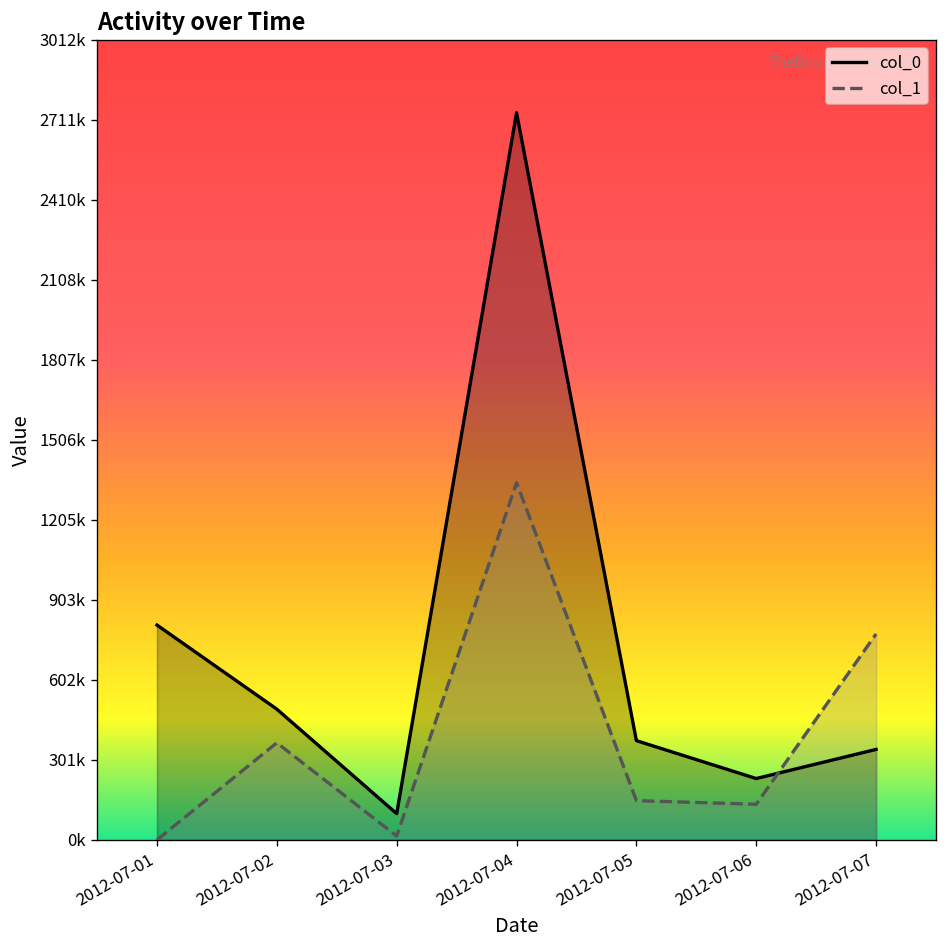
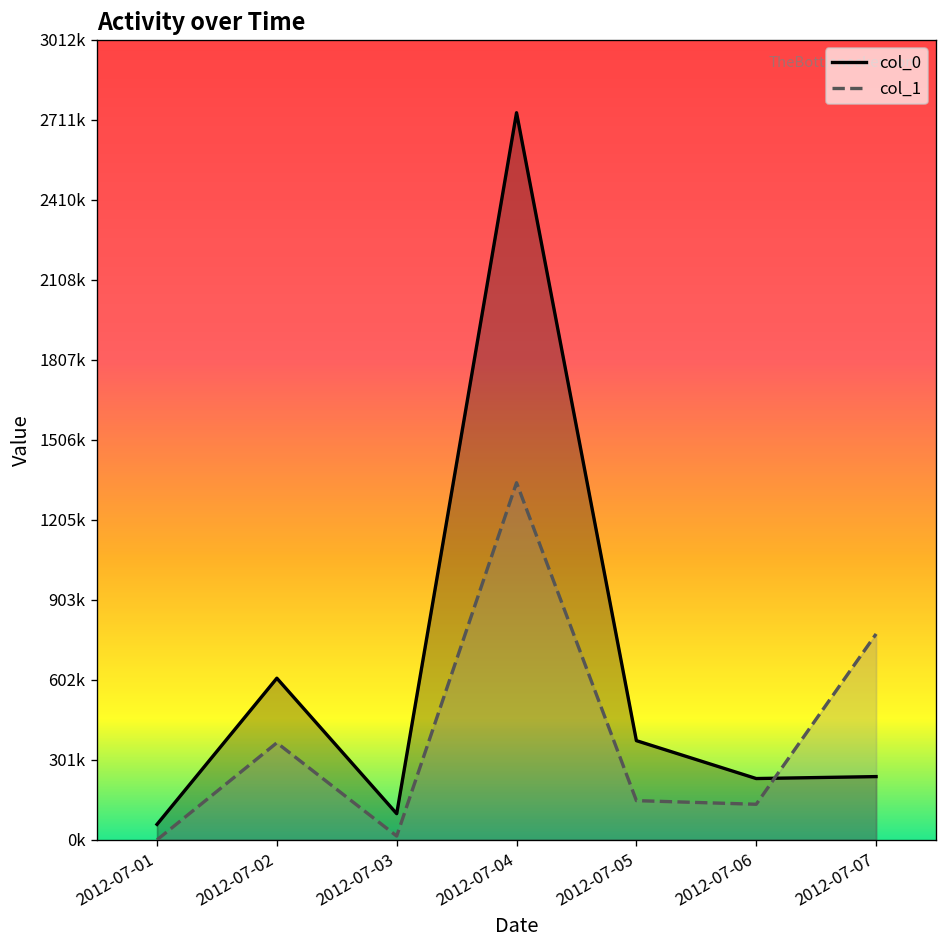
  {
    "col_0": {
-     "2012-07-01": 810000,
-     "2012-07-02": 490000,
+     "2012-07-01": 60000,
+     "2012-07-02": 610000,
      "2012-07-03": 100000,
      "2012-07-04": 2740000,
      "2012-07-05": 370000,
      "2012-07-06": 230000,
-     "2012-07-07": 340000
+     "2012-07-07": 240000
    },
    "col_1": {
      "2012-07-01": 0,
      "2012-07-02": 370000,
      "2012-07-03": 10000,
      "2012-07-04": 1350000,
      "2012-07-05": 150000,
      "2012-07-06": 130000,
      "2012-07-07": 780000
    }
  }
